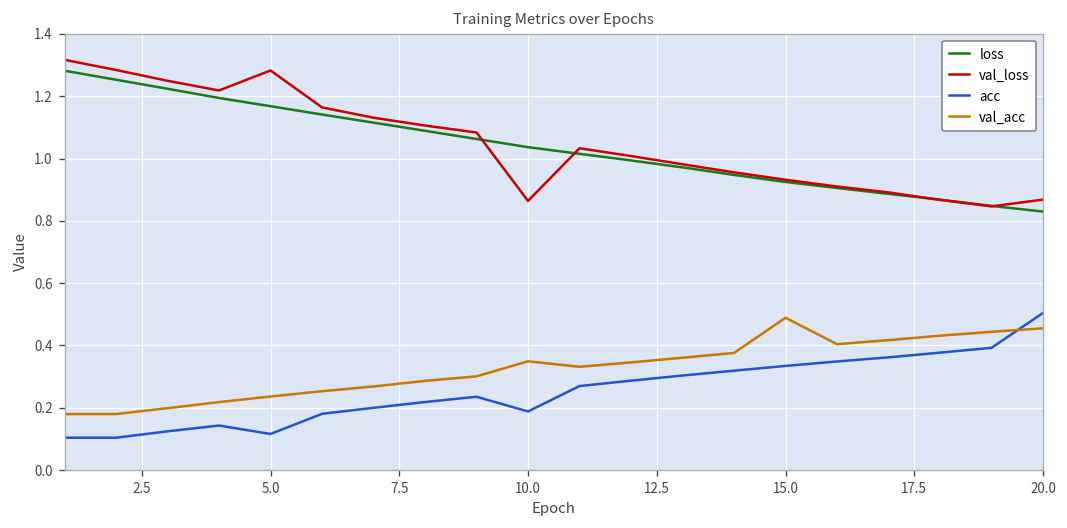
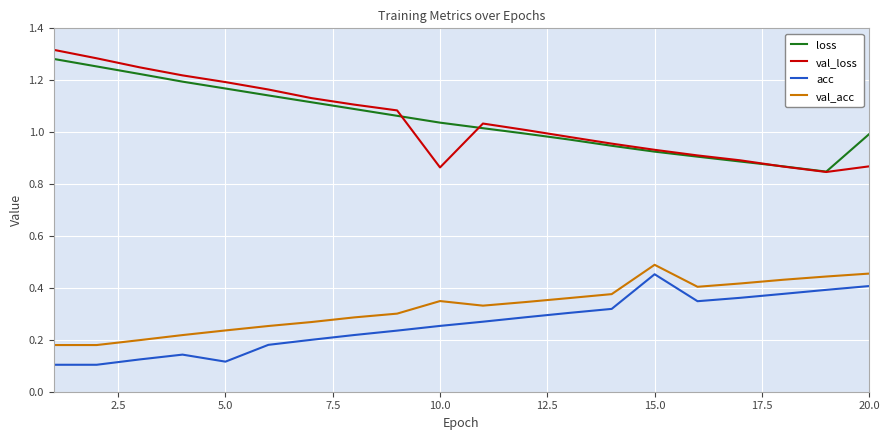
  {
    "loss": {
      "5.0": 1.17,
      "10.0": 1.04,
-     "20.0": 0.83
+     "20.0": 0.99
    },
    "val_loss": {
-     "5.0": 1.28,
+     "5.0": 1.19,
      "10.0": 0.86,
      "20.0": 0.87
    },
    "acc": {
      "5.0": 0.12,
-     "10.0": 0.19,
-     "15.0": 0.33,
-     "20.0": 0.50
+     "10.0": 0.25,
+     "15.0": 0.45,
+     "20.0": 0.41
    },
    "val_acc": {
      "5.0": 0.24,
      "10.0": 0.35,
      "15.0": 0.49,
      "20.0": 0.46
    }
  }
